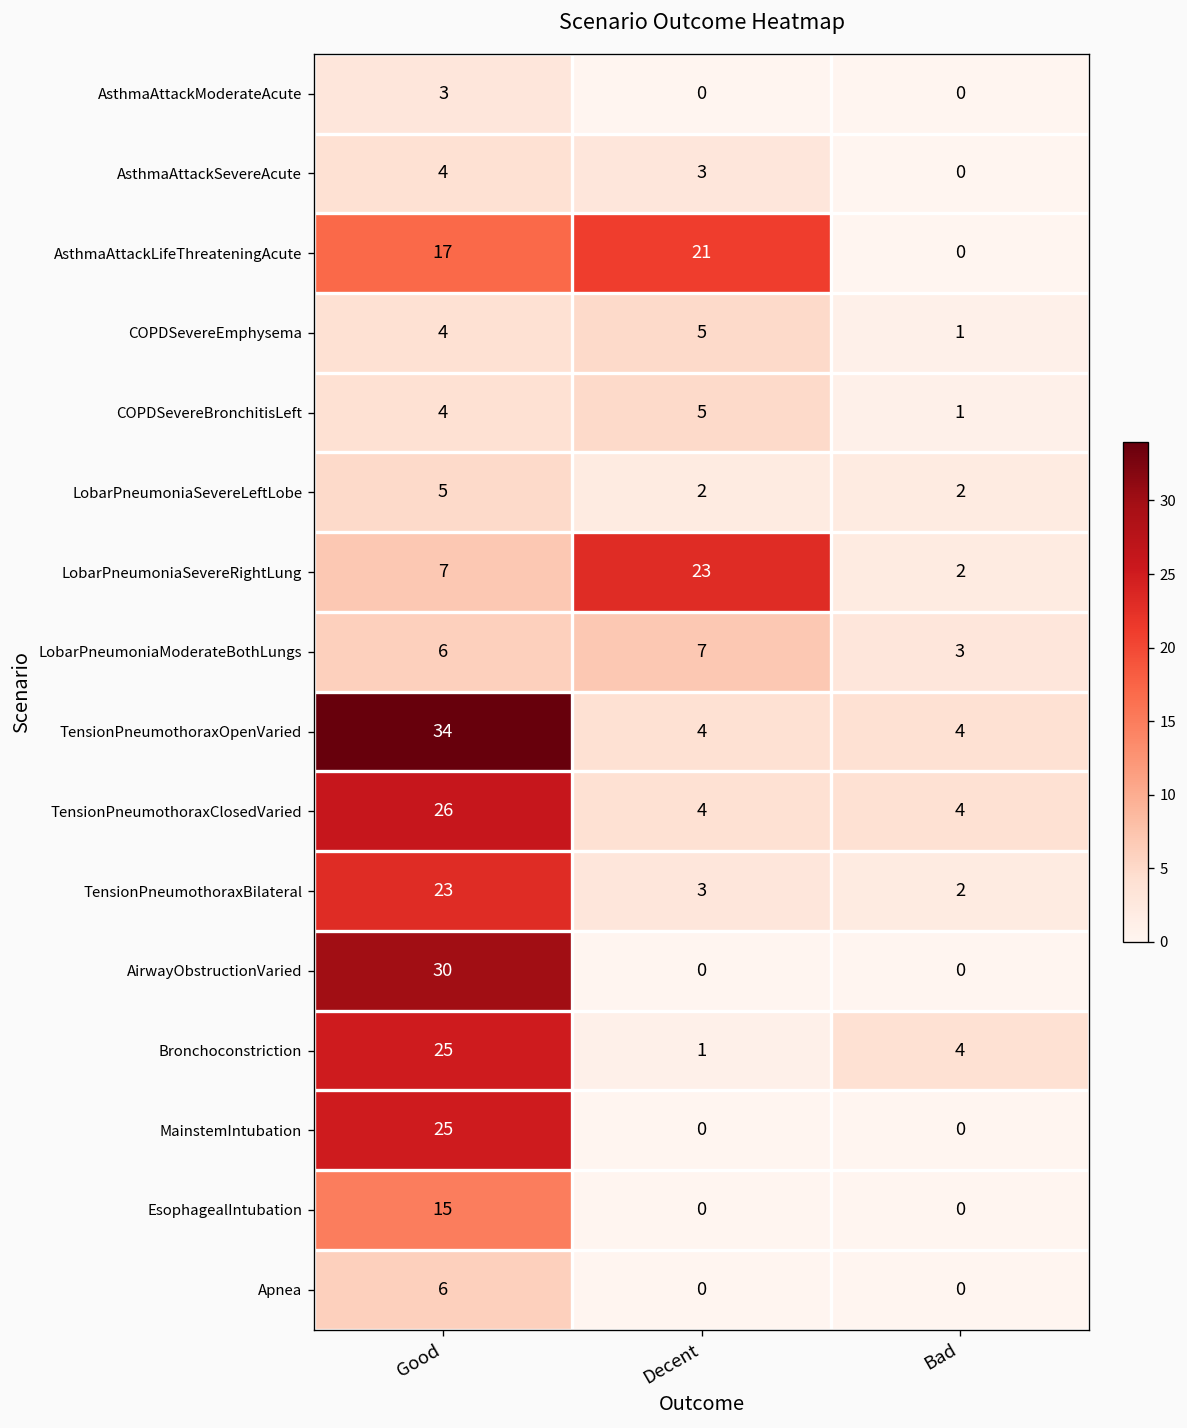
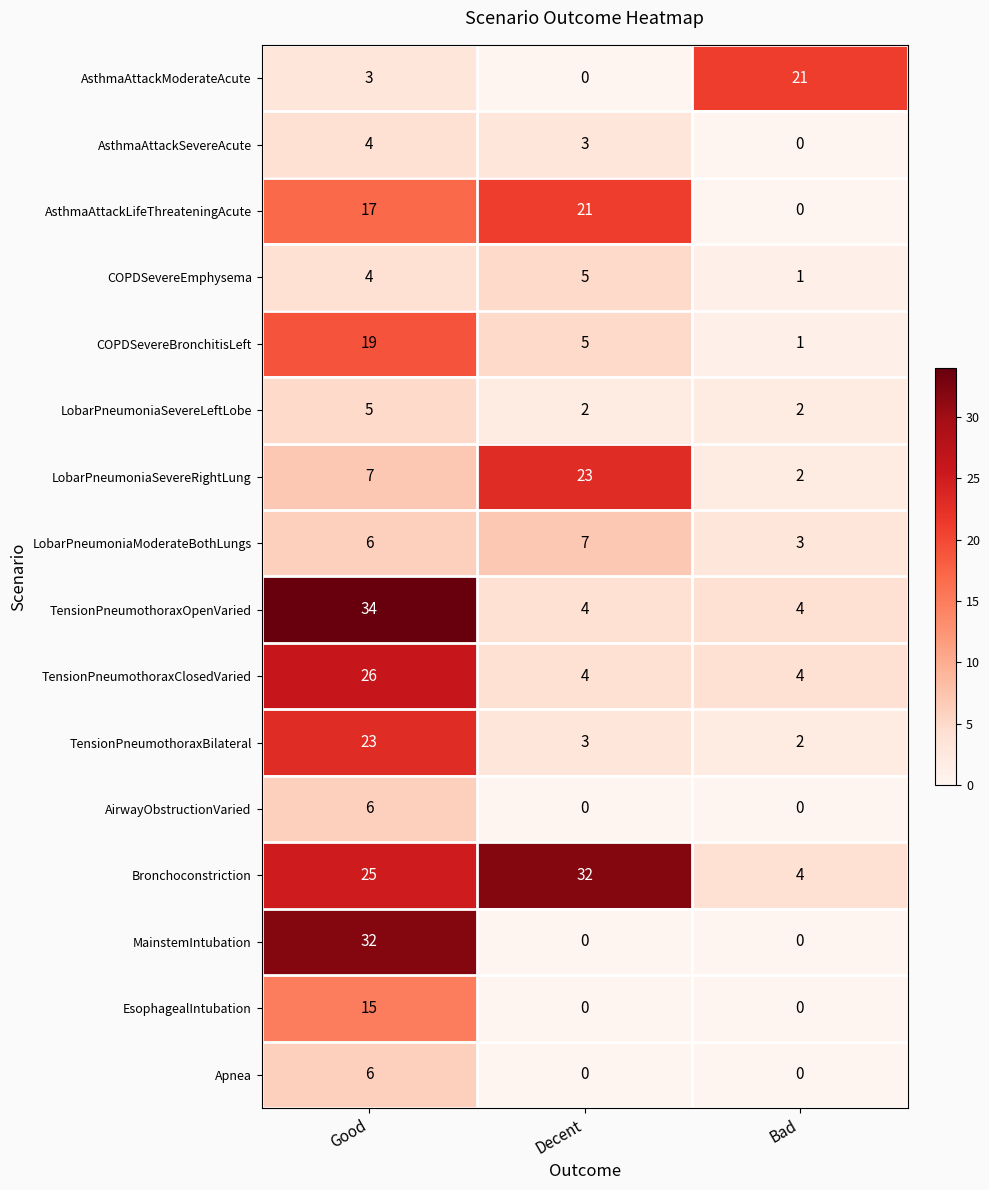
  {
    "AsthmaAttackModerateAcute": {
      "Good": 3,
      "Decent": 0,
-     "Bad": 0
+     "Bad": 21
    },
    "AsthmaAttackSevereAcute": {
      "Good": 4,
      "Decent": 3,
      "Bad": 0
    },
    "AsthmaAttackLifeThreateningAcute": {
      "Good": 17,
      "Decent": 21,
      "Bad": 0
    },
    "COPDSevereEmphysema": {
      "Good": 4,
      "Decent": 5,
      "Bad": 1
    },
    "COPDSevereBronchitisLeft": {
-     "Good": 4,
+     "Good": 19,
      "Decent": 5,
      "Bad": 1
    },
    "LobarPneumoniaSevereLeftLobe": {
      "Good": 5,
      "Decent": 2,
      "Bad": 2
    },
    "LobarPneumoniaSevereRightLung": {
      "Good": 7,
      "Decent": 23,
      "Bad": 2
    },
    "LobarPneumoniaModerateBothLungs": {
      "Good": 6,
      "Decent": 7,
      "Bad": 3
    },
    "TensionPneumothoraxOpenVaried": {
      "Good": 34,
      "Decent": 4,
      "Bad": 4
    },
    "TensionPneumothoraxClosedVaried": {
      "Good": 26,
      "Decent": 4,
      "Bad": 4
    },
    "TensionPneumothoraxBilateral": {
      "Good": 23,
      "Decent": 3,
      "Bad": 2
    },
    "AirwayObstructionVaried": {
-     "Good": 30,
+     "Good": 6,
      "Decent": 0,
      "Bad": 0
    },
    "Bronchoconstriction": {
      "Good": 25,
-     "Decent": 1,
+     "Decent": 32,
      "Bad": 4
    },
    "MainstemIntubation": {
-     "Good": 25,
+     "Good": 32,
      "Decent": 0,
      "Bad": 0
    },
    "EsophagealIntubation": {
      "Good": 15,
      "Decent": 0,
      "Bad": 0
    },
    "Apnea": {
      "Good": 6,
      "Decent": 0,
      "Bad": 0
    }
  }
